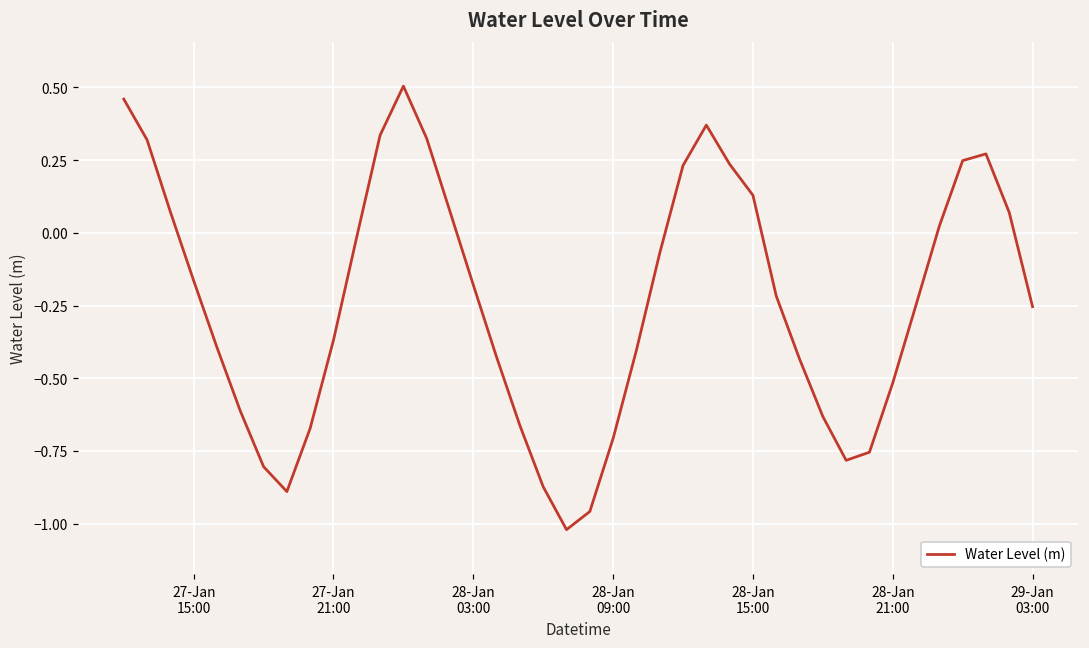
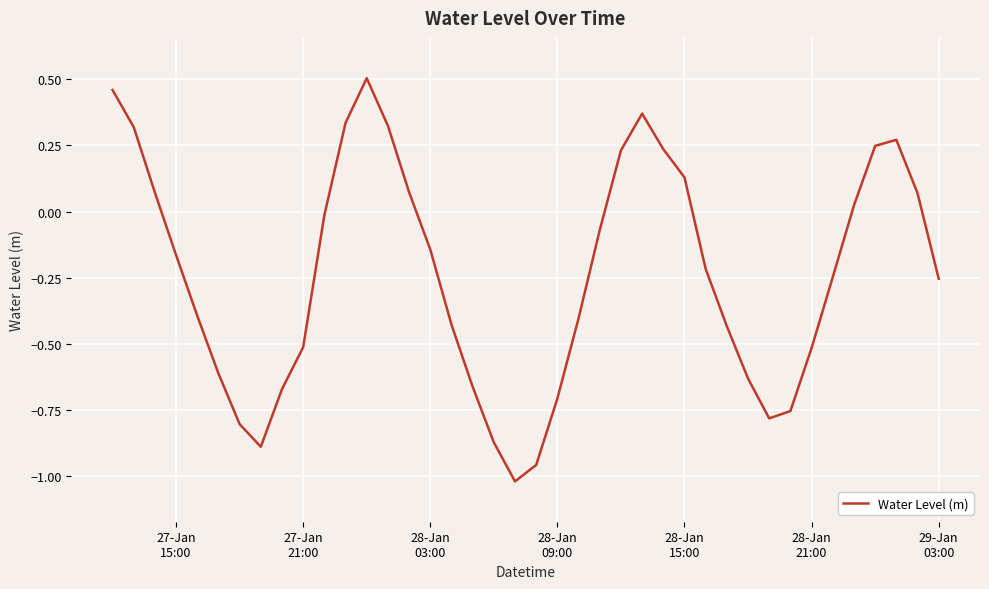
  {
    "27-Jan 15:00": -0.16,
-   "27-Jan 21:00": -0.37,
-   "28-Jan 03:00": -0.18,
+   "27-Jan 21:00": -0.51,
+   "28-Jan 03:00": -0.14,
    "28-Jan 09:00": -0.71,
    "28-Jan 15:00": 0.13,
    "28-Jan 21:00": -0.52,
    "29-Jan 03:00": -0.25
  }
